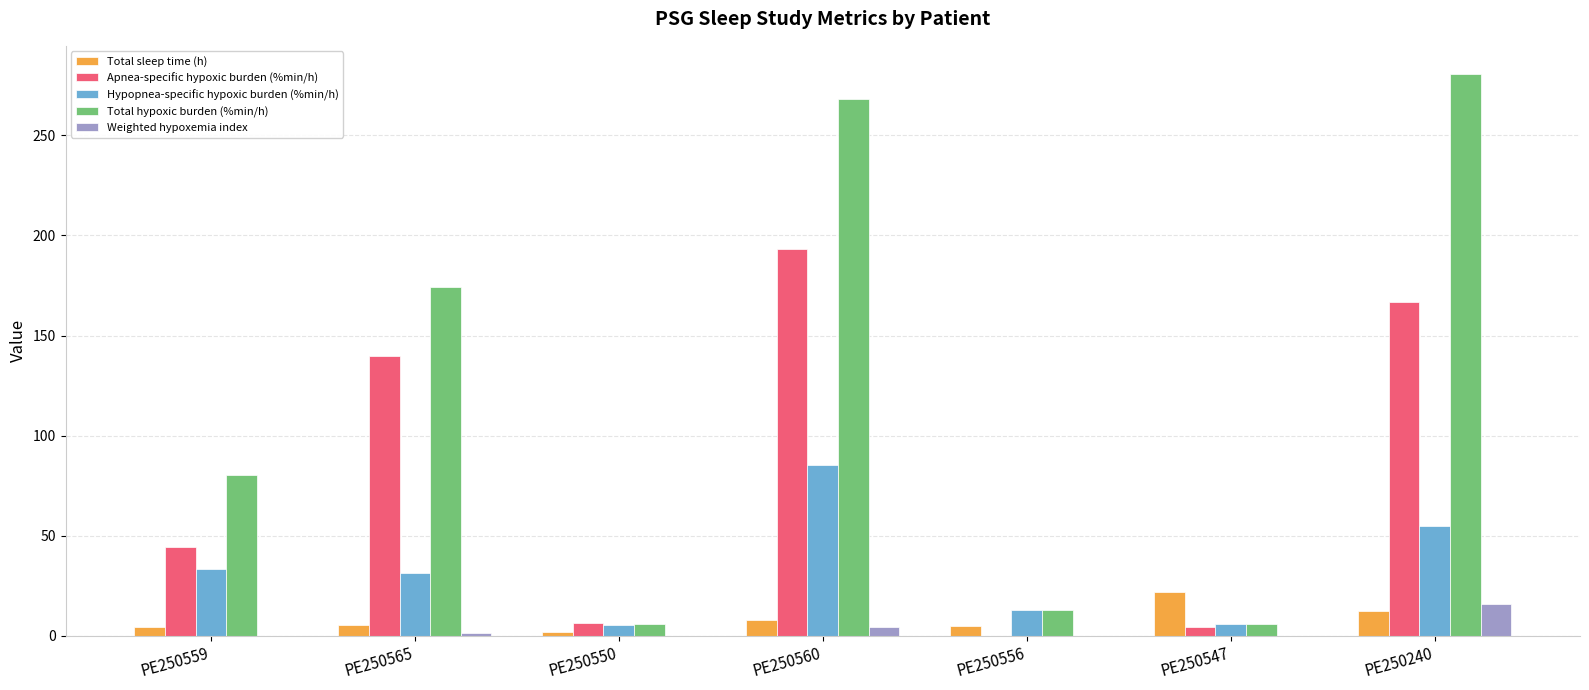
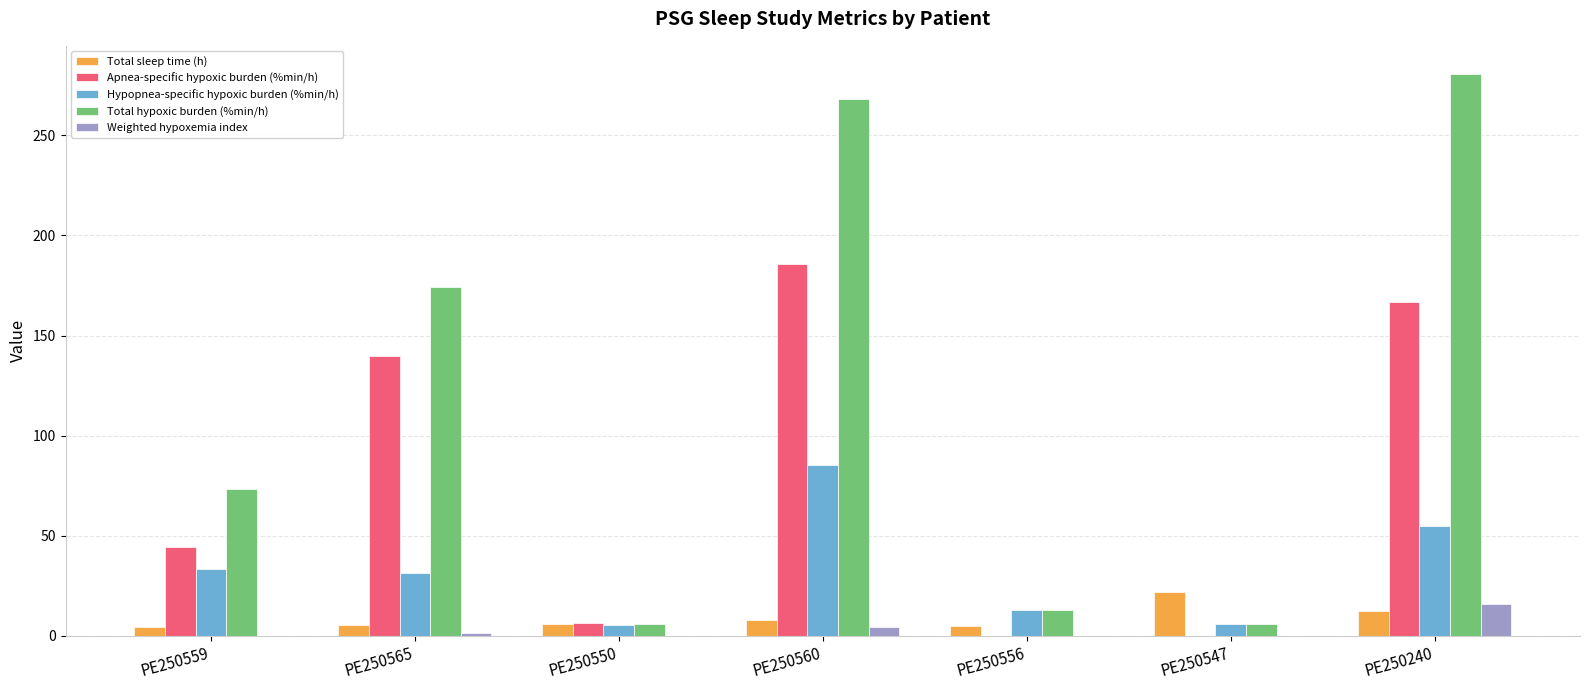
  {
    "Total sleep time (h)": {
      "PE250559": 4,
      "PE250565": 5,
-     "PE250550": 2,
+     "PE250550": 6,
      "PE250560": 8,
      "PE250556": 5,
      "PE250547": 22,
      "PE250240": 12
    },
    "Apnea-specific hypoxic burden (%min/h)": {
      "PE250559": 45,
      "PE250565": 140,
      "PE250550": 7,
-     "PE250560": 193,
+     "PE250560": 186,
      "PE250556": 0,
-     "PE250547": 4,
+     "PE250547": 0,
      "PE250240": 167
    },
    "Total hypoxic burden (%min/h)": {
-     "PE250559": 80,
+     "PE250559": 73,
      "PE250565": 174,
      "PE250550": 6,
      "PE250560": 268,
      "PE250556": 13,
      "PE250547": 6,
      "PE250240": 281
    }
  }
